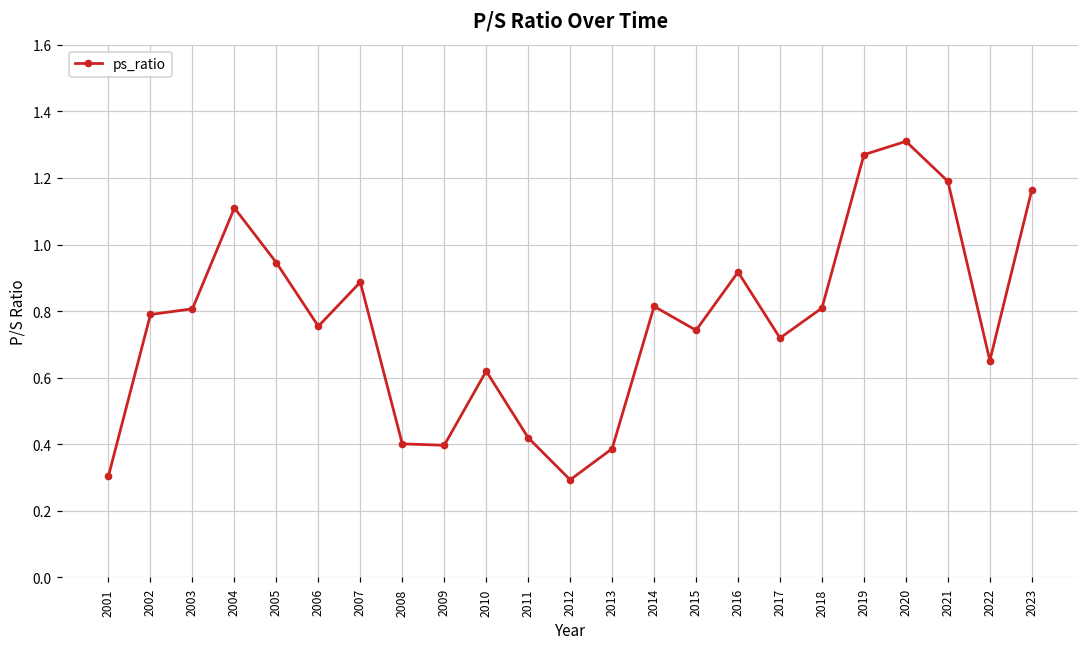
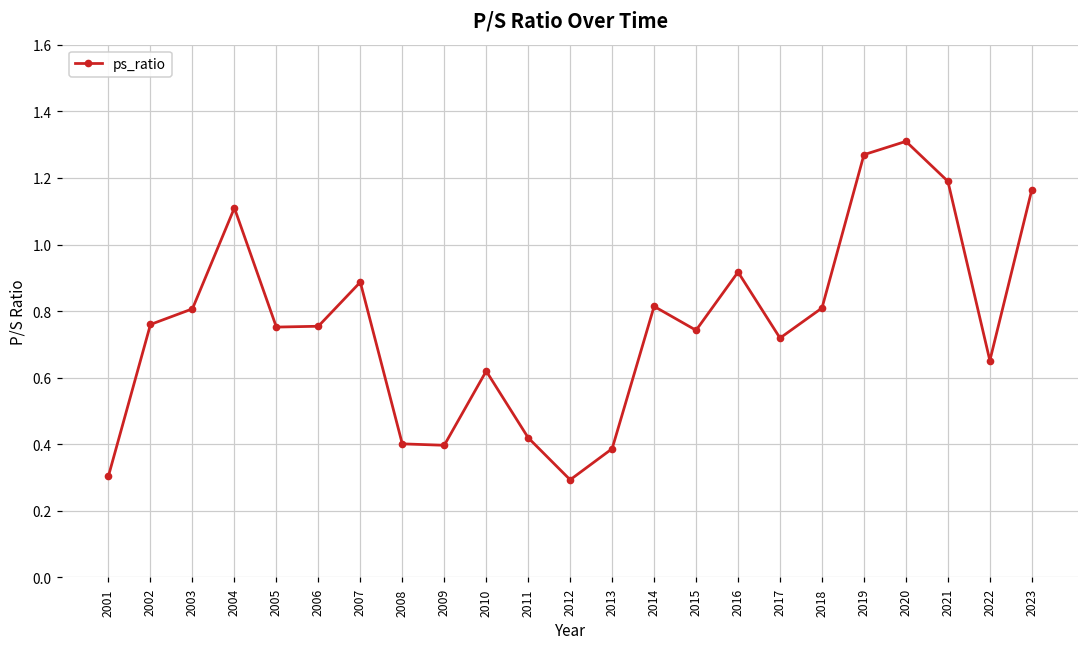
  {
    "2001": 0.31,
-   "2002": 0.79,
+   "2002": 0.76,
    "2003": 0.81,
    "2004": 1.11,
-   "2005": 0.95,
+   "2005": 0.75,
    "2006": 0.75,
    "2007": 0.89,
    "2008": 0.40,
    "2009": 0.40,
    "2010": 0.62,
    "2011": 0.42,
    "2012": 0.29,
    "2013": 0.39,
    "2014": 0.81,
    "2015": 0.74,
    "2016": 0.92,
    "2017": 0.72,
    "2018": 0.81,
    "2019": 1.27,
    "2020": 1.31,
    "2021": 1.19,
    "2022": 0.65,
    "2023": 1.16
  }
